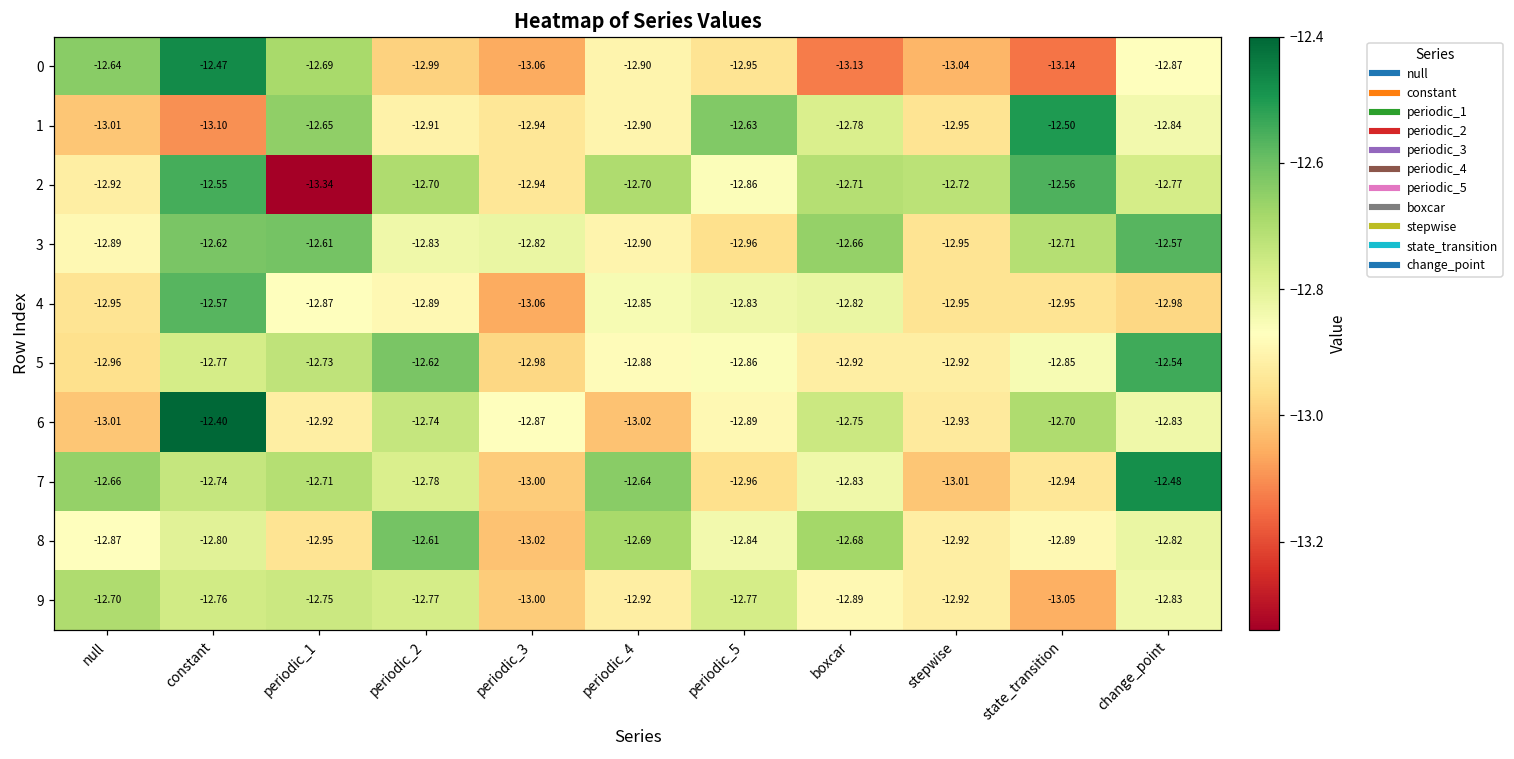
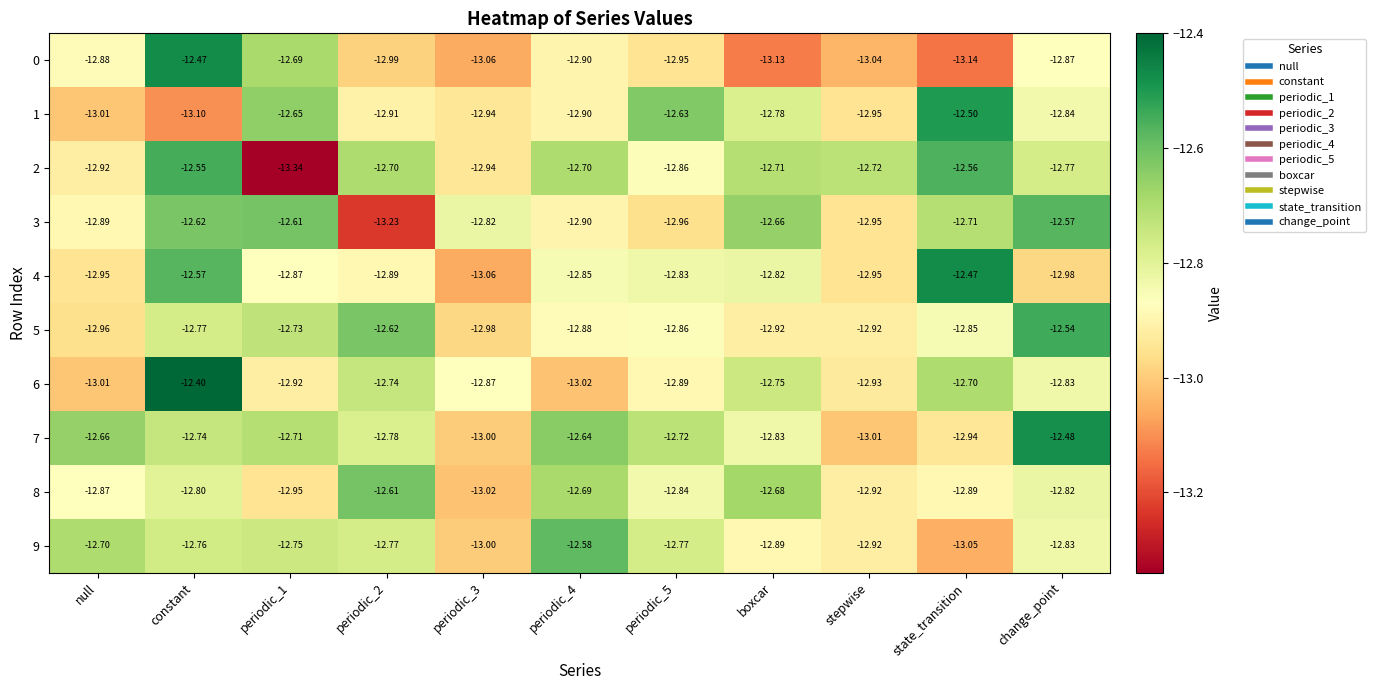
  {
    "0": {
-     "null": -12.64,
+     "null": -12.88,
      "constant": -12.47,
      "periodic_1": -12.69,
      "periodic_2": -12.99,
      "periodic_3": -13.06,
      "periodic_4": -12.90,
      "periodic_5": -12.95,
      "boxcar": -13.13,
      "stepwise": -13.04,
      "state_transition": -13.14,
      "change_point": -12.87
    },
    "1": {
      "null": -13.01,
      "constant": -13.10,
      "periodic_1": -12.65,
      "periodic_2": -12.91,
      "periodic_3": -12.94,
      "periodic_4": -12.90,
      "periodic_5": -12.63,
      "boxcar": -12.78,
      "stepwise": -12.95,
      "state_transition": -12.50,
      "change_point": -12.84
    },
    "2": {
      "null": -12.92,
      "constant": -12.55,
      "periodic_1": -13.34,
      "periodic_2": -12.70,
      "periodic_3": -12.94,
      "periodic_4": -12.70,
      "periodic_5": -12.86,
      "boxcar": -12.71,
      "stepwise": -12.72,
      "state_transition": -12.56,
      "change_point": -12.77
    },
    "3": {
      "null": -12.89,
      "constant": -12.62,
      "periodic_1": -12.61,
-     "periodic_2": -12.83,
+     "periodic_2": -13.23,
      "periodic_3": -12.82,
      "periodic_4": -12.90,
      "periodic_5": -12.96,
      "boxcar": -12.66,
      "stepwise": -12.95,
      "state_transition": -12.71,
      "change_point": -12.57
    },
    "4": {
      "null": -12.95,
      "constant": -12.57,
      "periodic_1": -12.87,
      "periodic_2": -12.89,
      "periodic_3": -13.06,
      "periodic_4": -12.85,
      "periodic_5": -12.83,
      "boxcar": -12.82,
      "stepwise": -12.95,
-     "state_transition": -12.95,
+     "state_transition": -12.47,
      "change_point": -12.98
    },
    "5": {
      "null": -12.96,
      "constant": -12.77,
      "periodic_1": -12.73,
      "periodic_2": -12.62,
      "periodic_3": -12.98,
      "periodic_4": -12.88,
      "periodic_5": -12.86,
      "boxcar": -12.92,
      "stepwise": -12.92,
      "state_transition": -12.85,
      "change_point": -12.54
    },
    "6": {
      "null": -13.01,
      "constant": -12.40,
      "periodic_1": -12.92,
      "periodic_2": -12.74,
      "periodic_3": -12.87,
      "periodic_4": -13.02,
      "periodic_5": -12.89,
      "boxcar": -12.75,
      "stepwise": -12.93,
      "state_transition": -12.70,
      "change_point": -12.83
    },
    "7": {
      "null": -12.66,
      "constant": -12.74,
      "periodic_1": -12.71,
      "periodic_2": -12.78,
      "periodic_3": -13.00,
      "periodic_4": -12.64,
-     "periodic_5": -12.96,
+     "periodic_5": -12.72,
      "boxcar": -12.83,
      "stepwise": -13.01,
      "state_transition": -12.94,
      "change_point": -12.48
    },
    "8": {
      "null": -12.87,
      "constant": -12.80,
      "periodic_1": -12.95,
      "periodic_2": -12.61,
      "periodic_3": -13.02,
      "periodic_4": -12.69,
      "periodic_5": -12.84,
      "boxcar": -12.68,
      "stepwise": -12.92,
      "state_transition": -12.89,
      "change_point": -12.82
    },
    "9": {
      "null": -12.70,
      "constant": -12.76,
      "periodic_1": -12.75,
      "periodic_2": -12.77,
      "periodic_3": -13.00,
-     "periodic_4": -12.92,
+     "periodic_4": -12.58,
      "periodic_5": -12.77,
      "boxcar": -12.89,
      "stepwise": -12.92,
      "state_transition": -13.05,
      "change_point": -12.83
    }
  }
